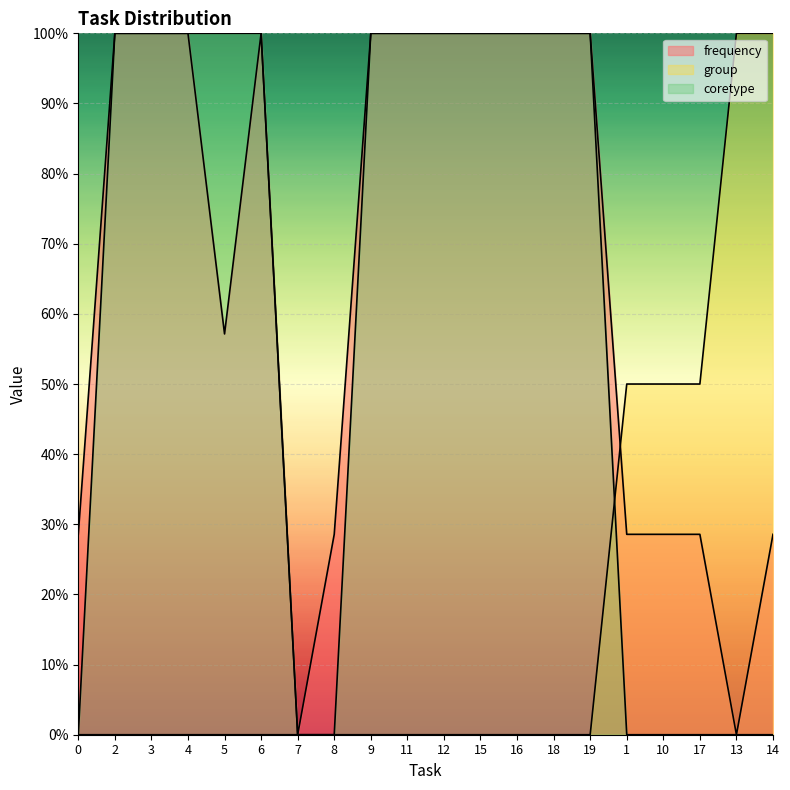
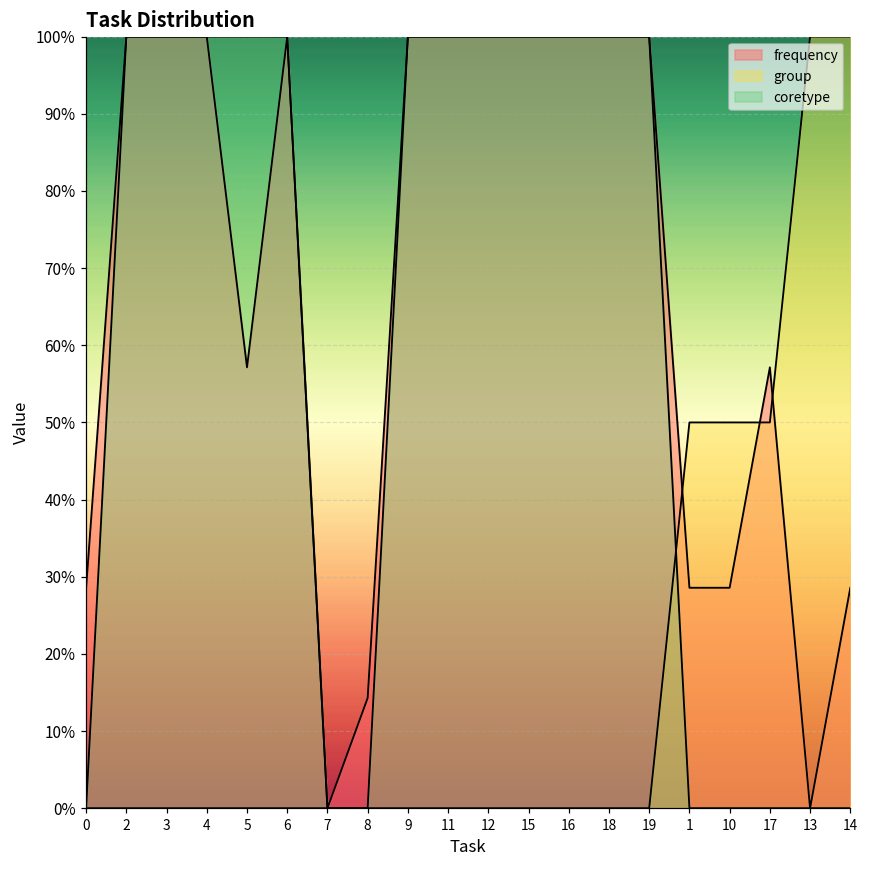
  {
    "frequency": {
      "0": "29%",
      "5": "57%",
-     "8": "29%",
+     "8": "14%",
      "1": "29%",
      "10": "29%",
-     "17": "29%",
+     "17": "57%",
      "14": "29%"
    },
    "group": {
      "2": "0%",
      "3": "0%",
      "4": "0%",
      "5": "0%",
      "6": "0%",
      "9": "0%",
      "11": "0%",
      "12": "0%",
      "15": "0%",
      "16": "0%",
      "18": "0%",
      "19": "0%",
      "1": "50%",
      "10": "50%",
      "17": "50%",
      "13": "100%",
      "14": "100%"
    },
    "coretype": {
      "5": "100%",
      "1": "0%",
      "10": "0%",
      "17": "0%",
      "14": "0%"
    }
  }
